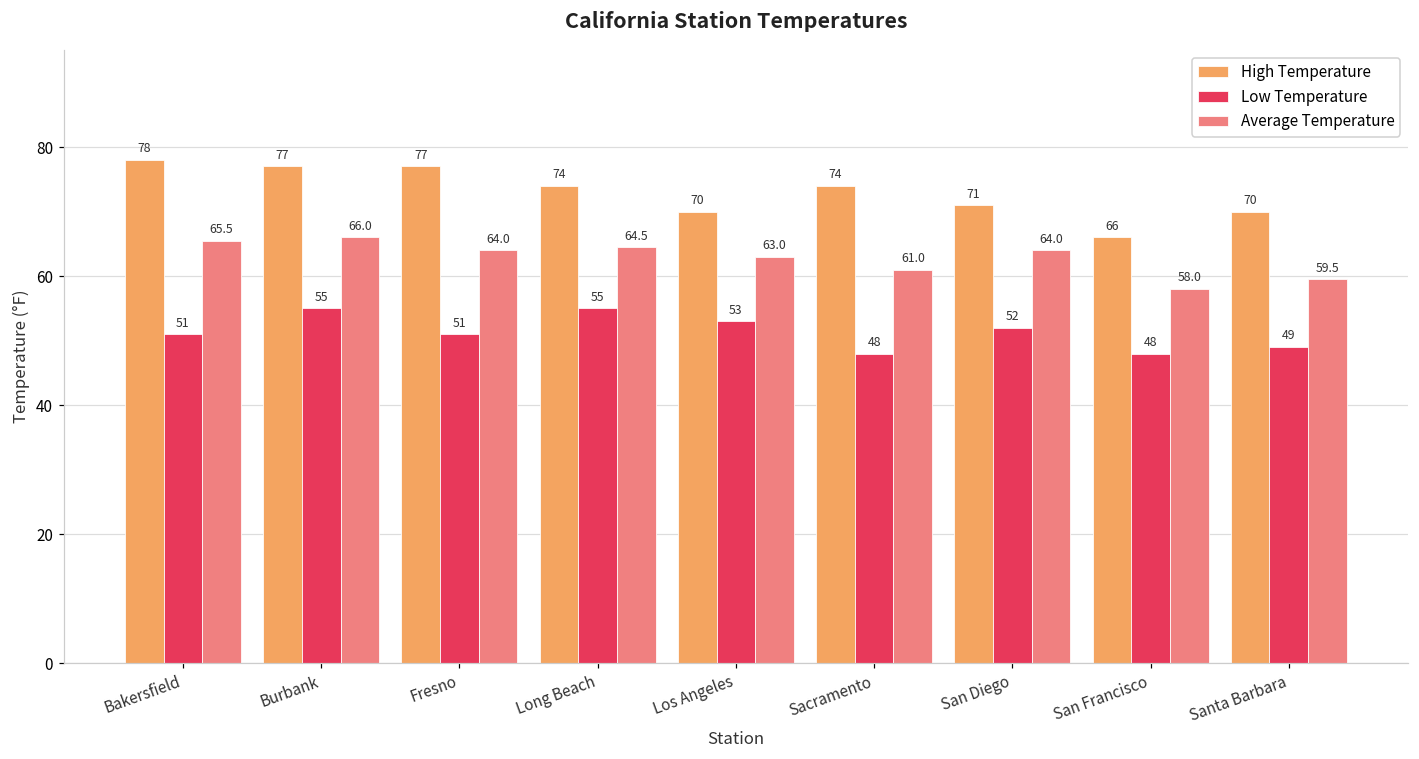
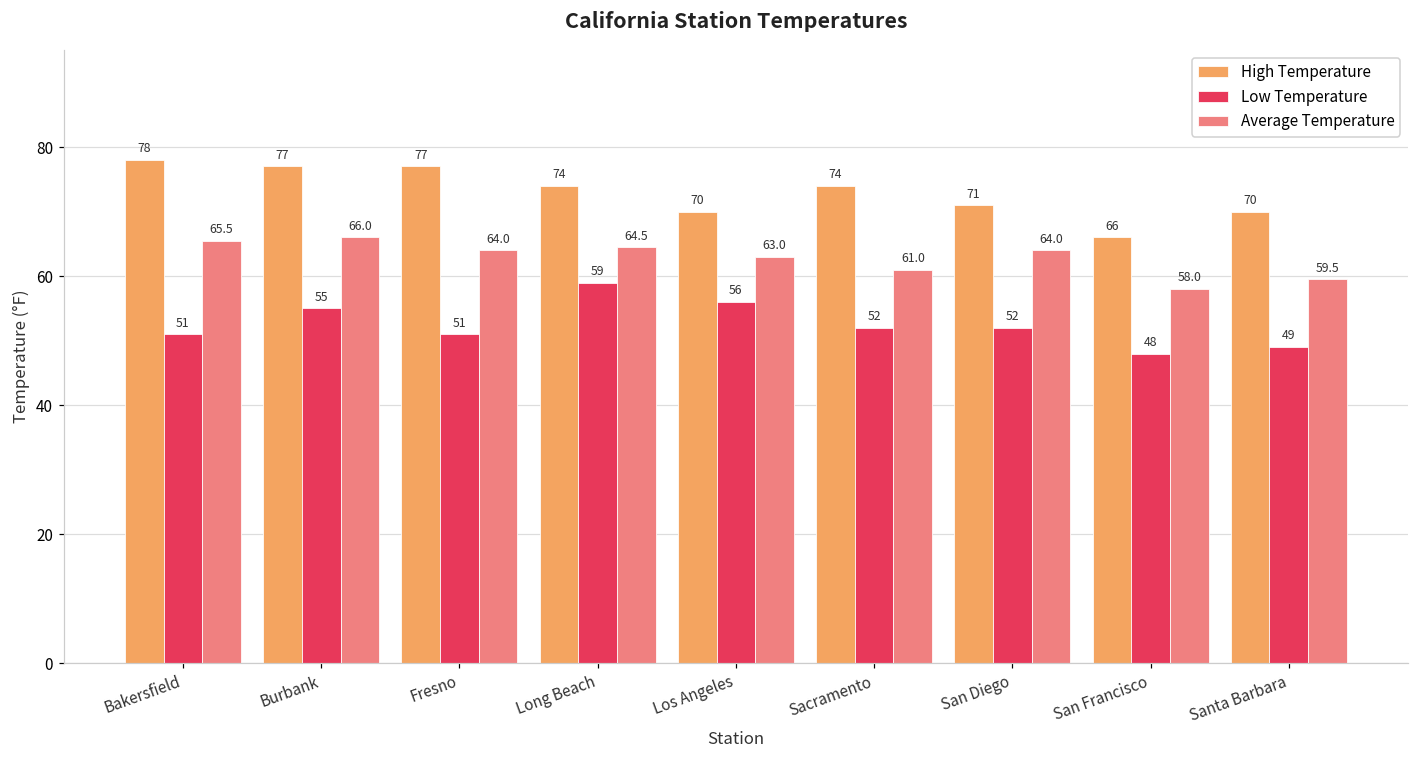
  {
    "Low Temperature": {
      "Bakersfield": 51,
      "Burbank": 55,
      "Fresno": 51,
-     "Long Beach": 55,
-     "Los Angeles": 53,
-     "Sacramento": 48,
+     "Long Beach": 59,
+     "Los Angeles": 56,
+     "Sacramento": 52,
      "San Diego": 52,
      "San Francisco": 48,
      "Santa Barbara": 49
    }
  }
